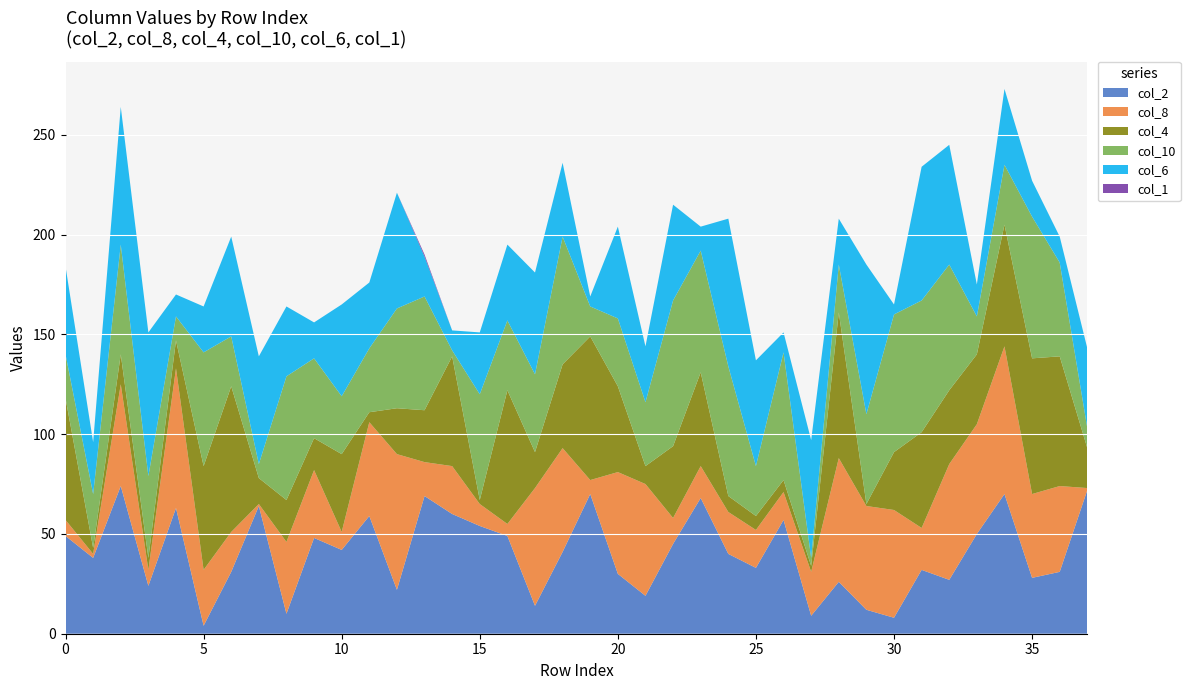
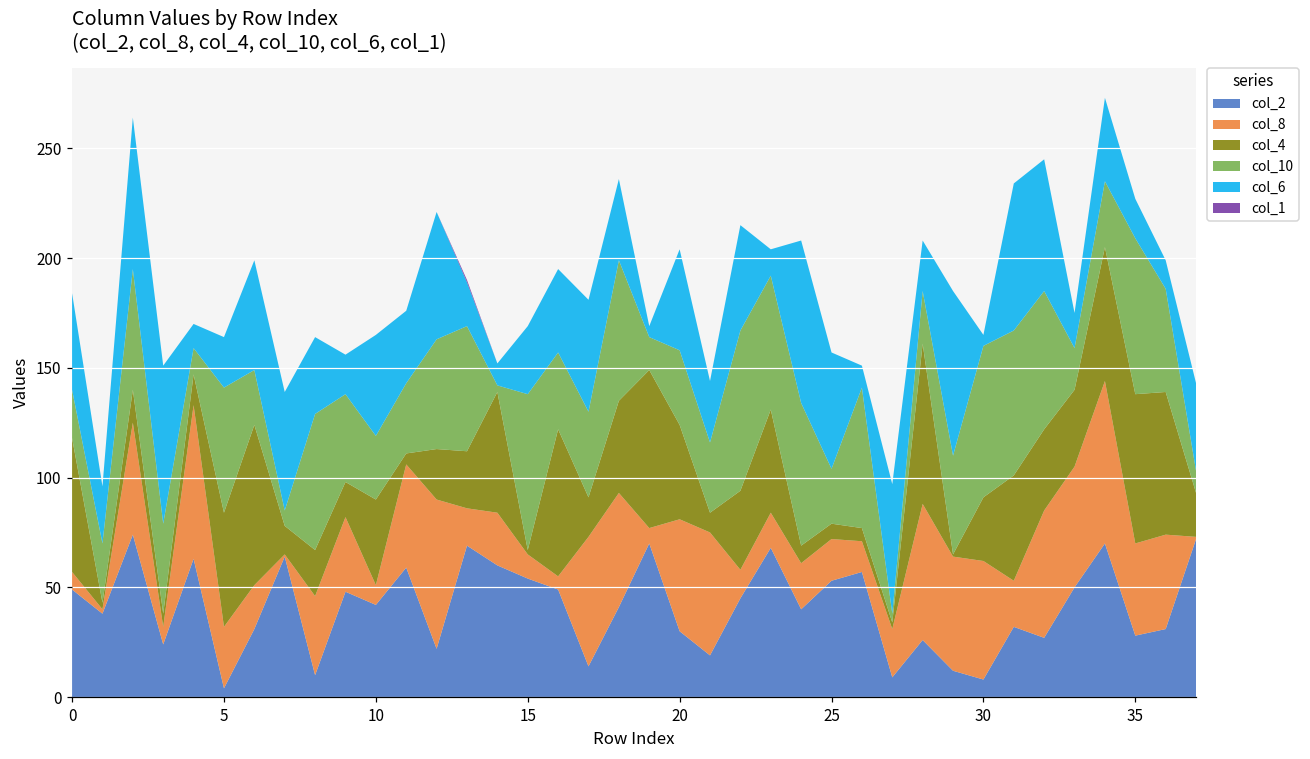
  {
    "col_2": {
      "0": 49,
      "5": 4,
      "10": 42,
      "15": 54,
      "20": 30,
-     "25": 33,
+     "25": 53,
      "30": 8,
      "35": 28
    },
    "col_8": {
      "0": 8,
      "5": 28,
      "10": 9,
      "15": 11,
      "20": 51,
      "25": 19,
      "30": 54,
      "35": 42
    },
    "col_4": {
      "0": 61,
      "5": 52,
      "10": 39,
      "15": 2,
      "20": 43,
      "25": 7,
      "30": 29,
      "35": 68
    },
    "col_10": {
      "0": 22,
      "5": 57,
      "10": 29,
-     "15": 53,
+     "15": 71,
      "20": 34,
      "25": 25,
      "30": 69,
      "35": 71
    }
  }
